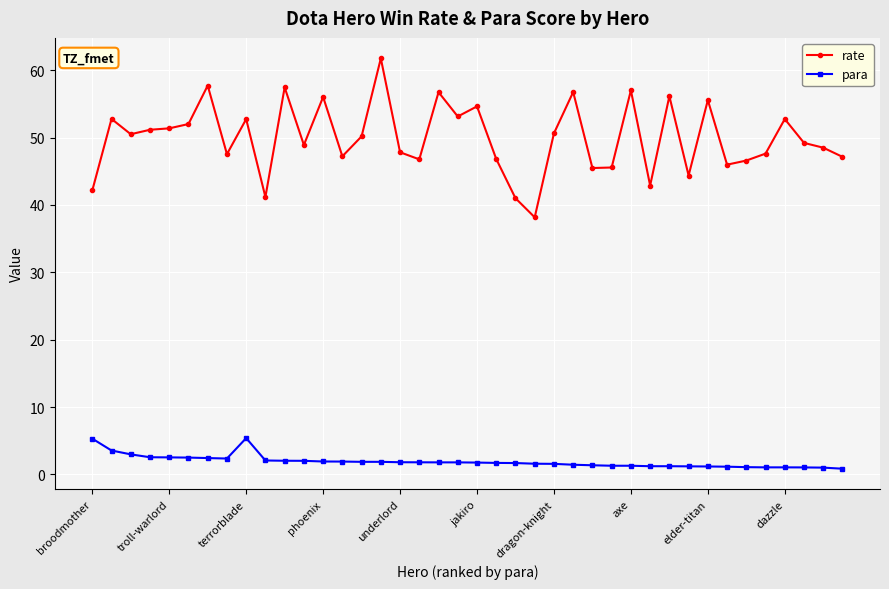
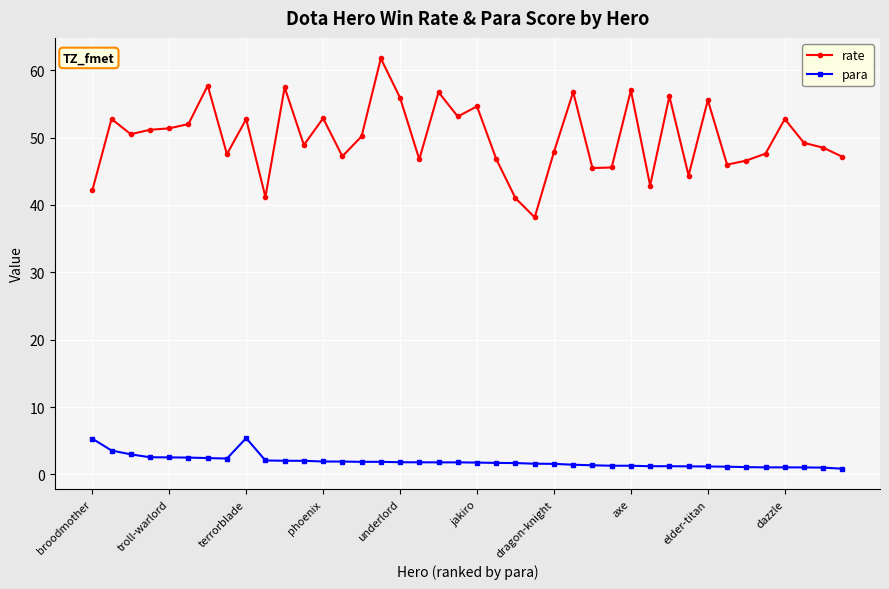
  {
    "rate": {
      "broodmother": 42,
      "troll-warlord": 51,
      "terrorblade": 53,
-     "phoenix": 56,
-     "underlord": 48,
+     "phoenix": 53,
+     "underlord": 56,
      "jakiro": 55,
-     "dragon-knight": 51,
+     "dragon-knight": 48,
      "axe": 57,
      "elder-titan": 56,
      "dazzle": 53
    },
    "para": {
      "broodmother": 5,
      "troll-warlord": 3,
      "terrorblade": 5,
      "phoenix": 2,
      "underlord": 2,
      "jakiro": 2,
      "dragon-knight": 2,
      "axe": 1,
      "elder-titan": 1,
      "dazzle": 1
    }
  }
